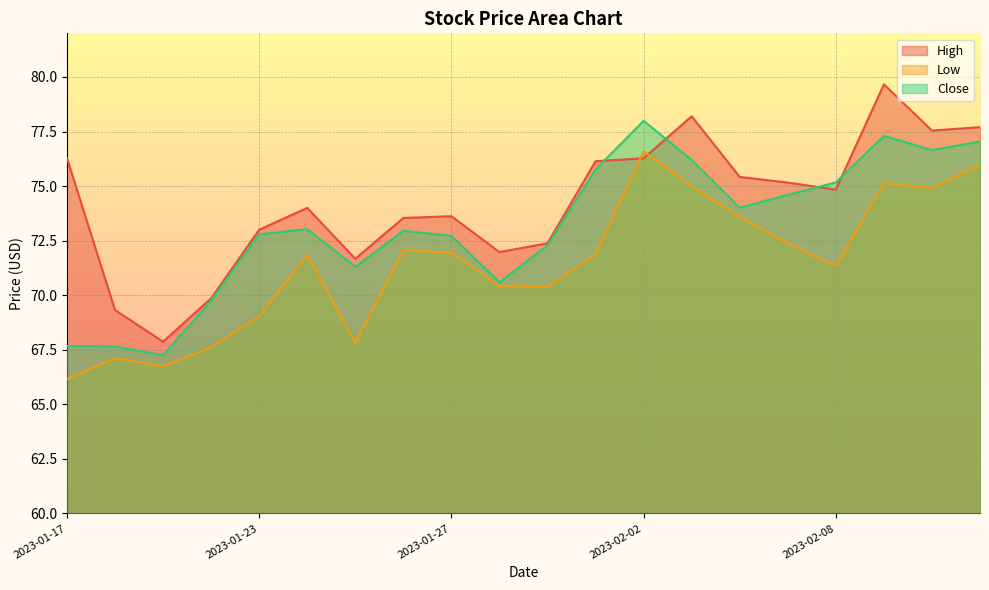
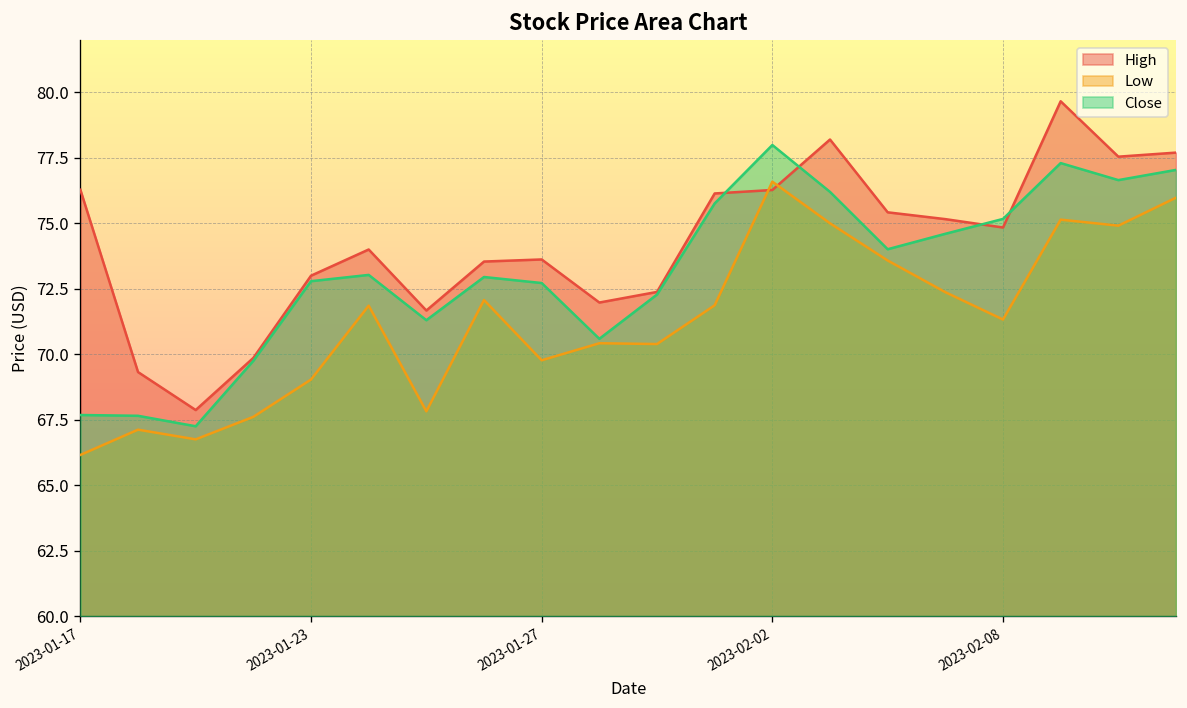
  {
    "High": {
      "2023-01-17": 76.3,
      "2023-01-23": 73.0,
      "2023-01-27": 73.6,
      "2023-02-02": 76.3,
      "2023-02-08": 74.8
    },
    "Low": {
      "2023-01-17": 66.2,
      "2023-01-23": 69.0,
-     "2023-01-27": 71.9,
+     "2023-01-27": 69.8,
      "2023-02-02": 76.6,
      "2023-02-08": 71.3
    },
    "Close": {
      "2023-01-17": 67.7,
      "2023-01-23": 72.8,
      "2023-01-27": 72.7,
      "2023-02-02": 78.0,
      "2023-02-08": 75.2
    }
  }
